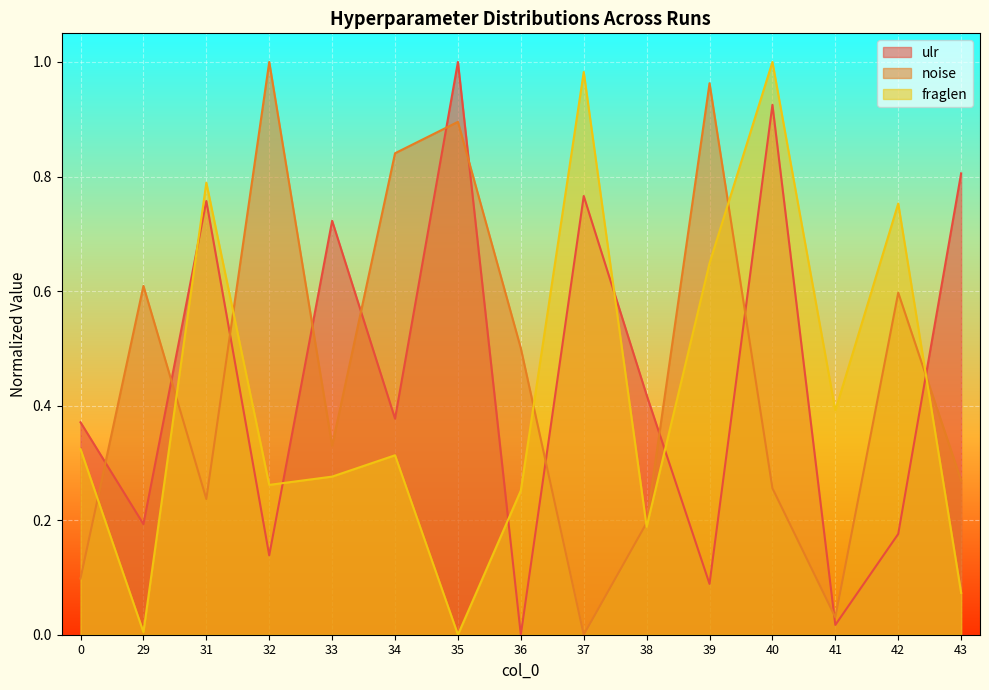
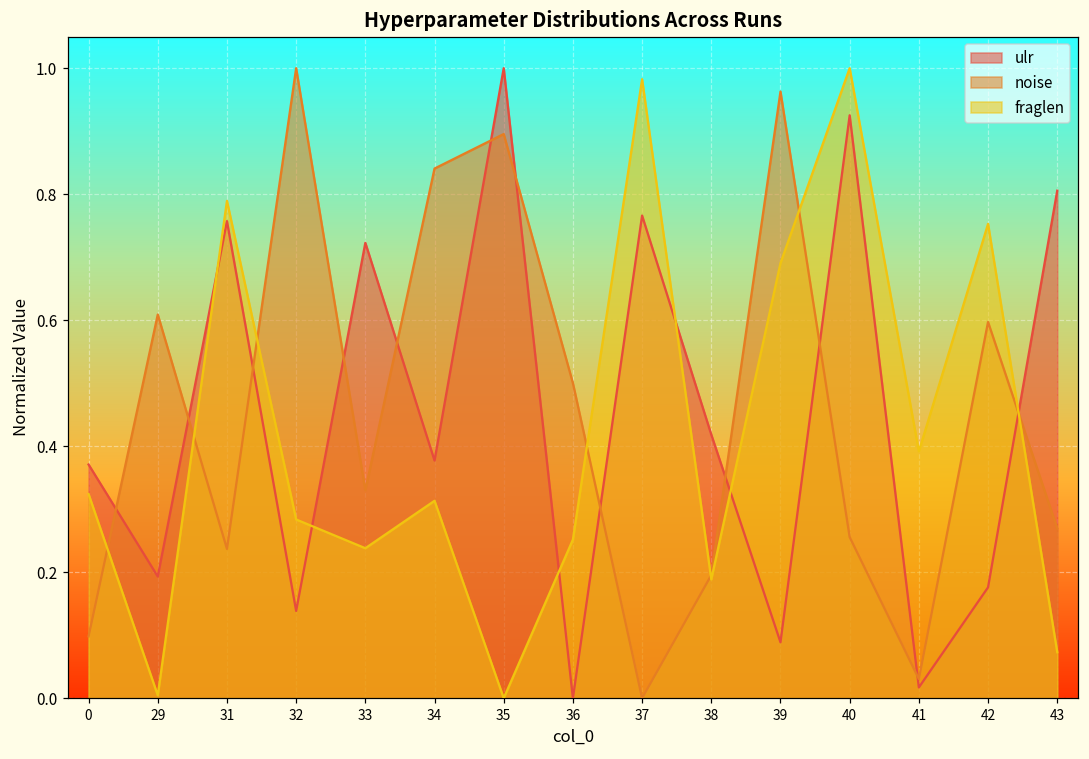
  {
    "fraglen": {
      "0": 0.32,
      "29": 0.00,
      "31": 0.79,
-     "32": 0.26,
-     "33": 0.28,
+     "32": 0.28,
+     "33": 0.24,
      "34": 0.31,
      "35": 0.00,
      "36": 0.25,
      "37": 0.98,
      "38": 0.19,
-     "39": 0.65,
+     "39": 0.69,
      "40": 1.00,
      "41": 0.39,
      "42": 0.75,
      "43": 0.07
    }
  }
